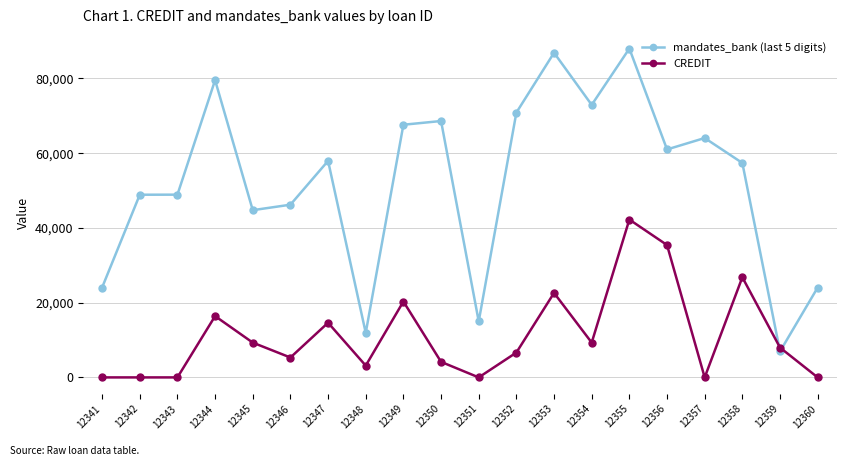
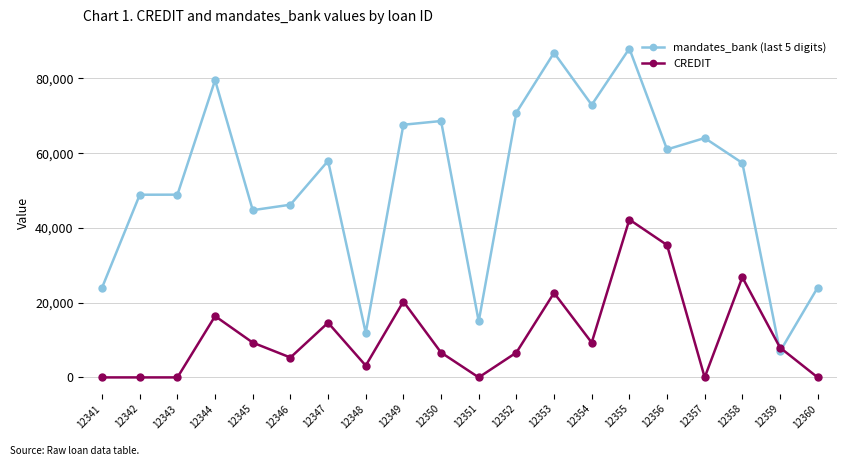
  {
    "mandates_bank (last 5 digits)": {
      "12341": "24,000",
      "12342": "49,000",
      "12343": "49,000",
      "12344": "80,000",
      "12345": "45,000",
      "12346": "46,000",
      "12347": "58,000",
      "12348": "12,000",
      "12349": "68,000",
      "12350": "69,000",
      "12351": "15,000",
      "12352": "71,000",
      "12353": "87,000",
      "12354": "73,000",
      "12355": "88,000",
      "12356": "61,000",
      "12357": "64,000",
      "12358": "57,000",
      "12359": "7,000",
      "12360": "24,000"
    },
    "CREDIT": {
      "12341": "0",
      "12342": "0",
      "12343": "0",
      "12344": "16,000",
      "12345": "9,000",
      "12346": "5,000",
      "12347": "15,000",
      "12348": "3,000",
      "12349": "20,000",
-     "12350": "4,000",
+     "12350": "7,000",
      "12351": "0",
      "12352": "7,000",
      "12353": "23,000",
      "12354": "9,000",
      "12355": "42,000",
      "12356": "35,000",
      "12357": "0",
      "12358": "27,000",
      "12359": "8,000",
      "12360": "0"
    }
  }
